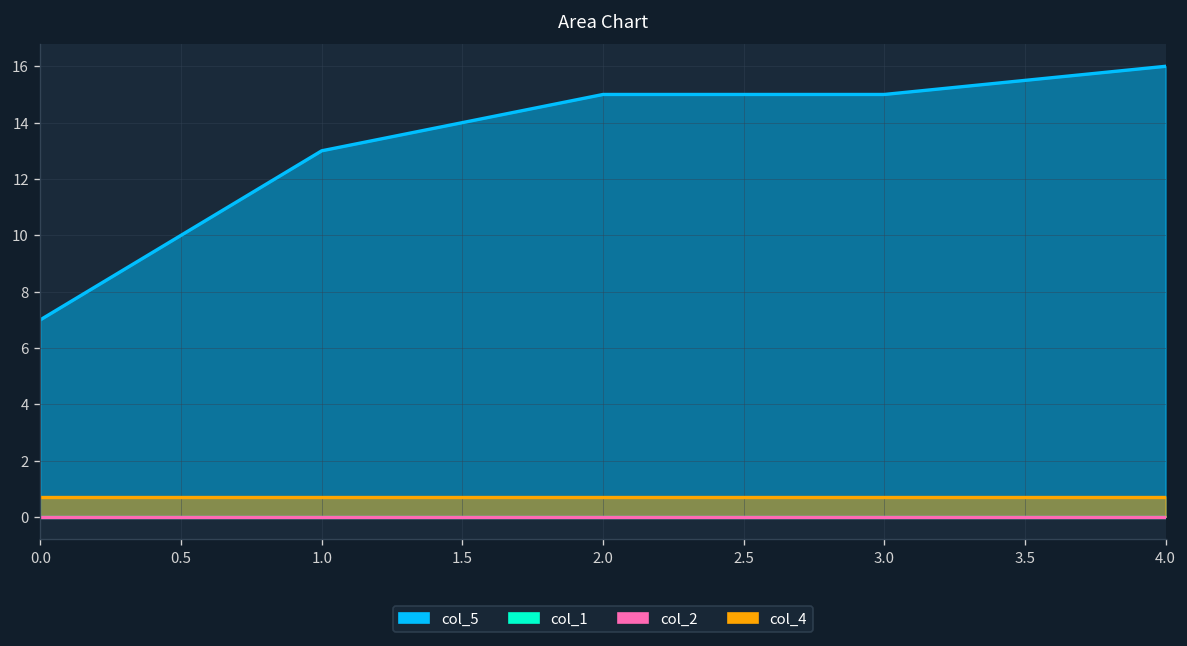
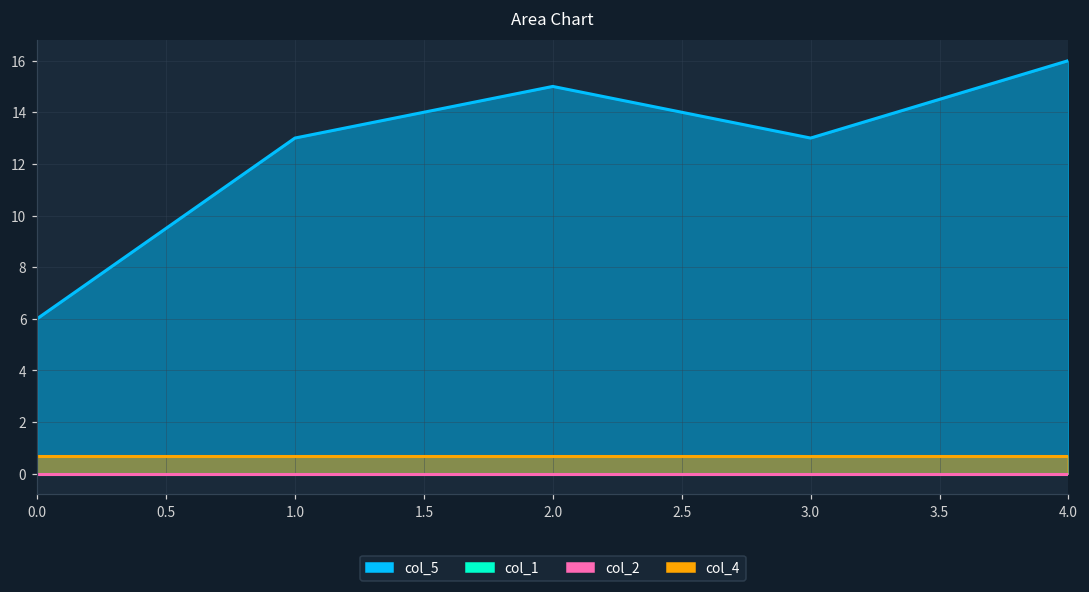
  {
    "col_5": {
-     "0.0": 7,
+     "0.0": 6,
      "1.0": 13,
      "2.0": 15,
-     "3.0": 15,
+     "3.0": 13,
      "4.0": 16
    },
    "col_2": {
      "0.0": 0,
      "1.0": 0,
      "2.0": 0,
      "3.0": 0,
      "4.0": 0
    },
    "col_4": {
      "0.0": 0.7,
      "1.0": 0.7,
      "2.0": 0.7,
      "3.0": 0.7,
      "4.0": 0.7
    }
  }
